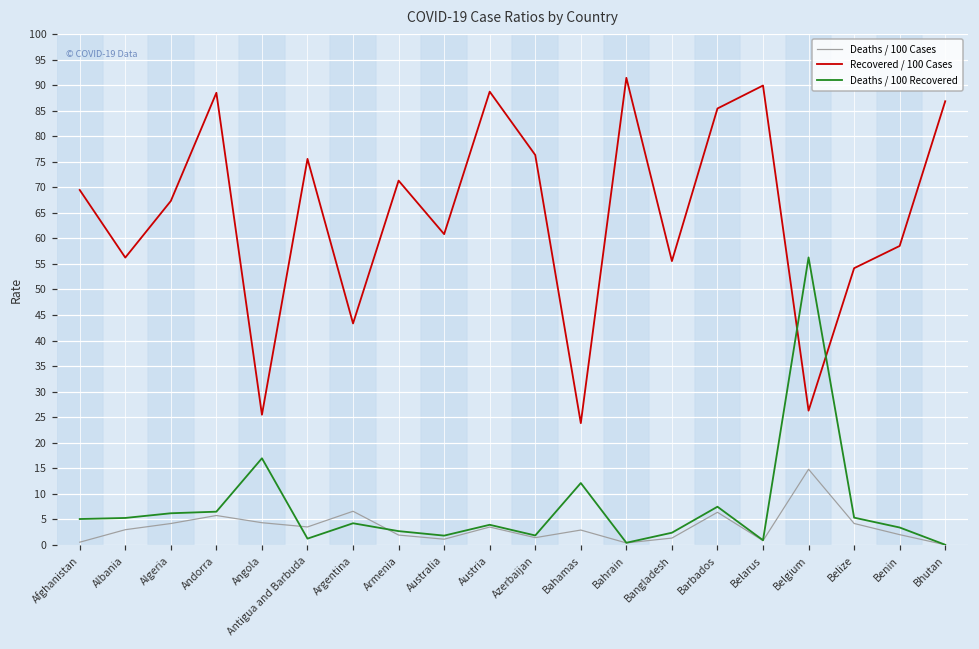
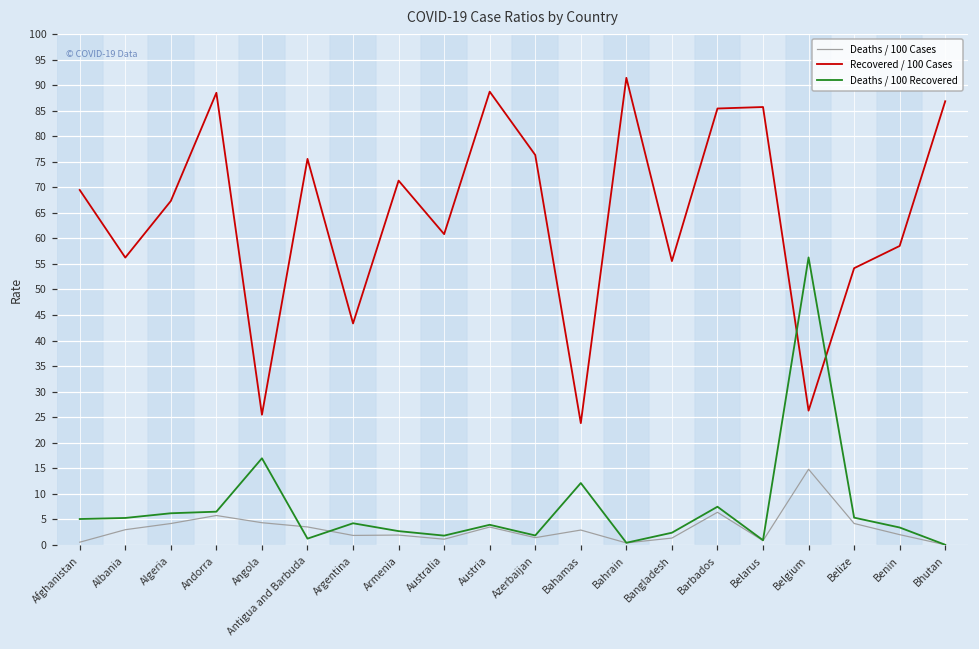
  {
    "Deaths / 100 Cases": {
      "Afghanistan": 1,
      "Albania": 3,
      "Algeria": 4,
      "Andorra": 6,
      "Angola": 4,
      "Antigua and Barbuda": 3,
-     "Argentina": 7,
+     "Argentina": 2,
      "Armenia": 2,
      "Australia": 1,
      "Bahamas": 3,
      "Bangladesh": 1,
      "Barbados": 6,
      "Belgium": 15,
      "Belize": 4,
      "Benin": 2
    },
    "Recovered / 100 Cases": {
      "Afghanistan": 69,
      "Albania": 56,
      "Algeria": 67,
      "Andorra": 89,
      "Angola": 25,
      "Antigua and Barbuda": 76,
      "Argentina": 43,
      "Armenia": 71,
      "Australia": 61,
      "Austria": 89,
      "Azerbaijan": 76,
      "Bahamas": 24,
      "Bahrain": 91,
      "Bangladesh": 56,
      "Barbados": 85,
-     "Belarus": 90,
+     "Belarus": 86,
      "Belgium": 26,
      "Belize": 54,
      "Benin": 59,
      "Bhutan": 87
    },
    "Deaths / 100 Recovered": {
      "Afghanistan": 5,
      "Albania": 5,
      "Algeria": 6,
      "Andorra": 6,
      "Angola": 17,
      "Antigua and Barbuda": 1,
      "Argentina": 4,
      "Armenia": 3,
      "Australia": 2,
      "Bahamas": 12,
      "Bangladesh": 2,
      "Barbados": 7,
      "Belgium": 56,
      "Belize": 5,
      "Benin": 3
    }
  }
